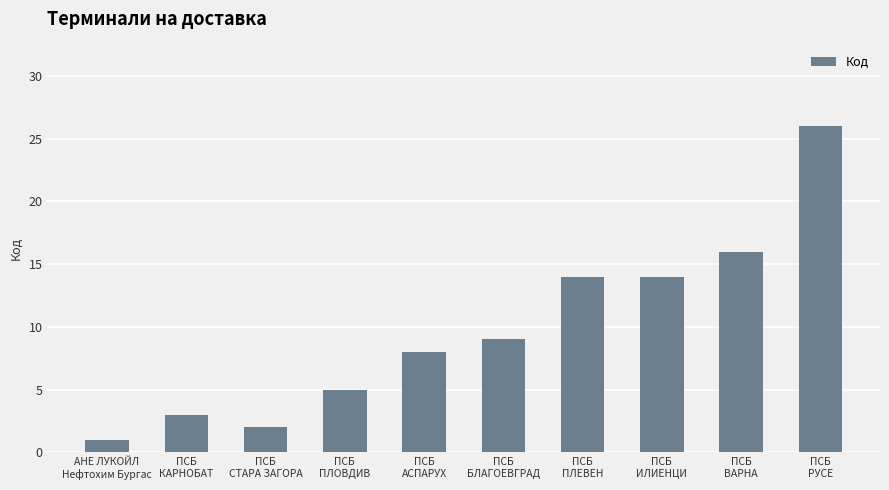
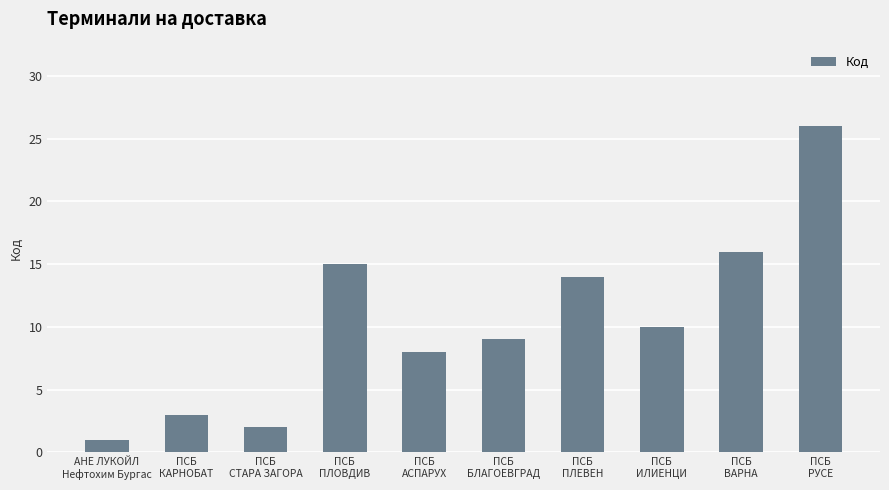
  {
    "АНЕ ЛУКОЙЛ Нефтохим Бургас": 1,
    "ПСБ КАРНОБАТ": 3,
    "ПСБ СТАРА ЗАГОРА": 2,
-   "ПСБ ПЛОВДИВ": 5,
+   "ПСБ ПЛОВДИВ": 15,
    "ПСБ АСПАРУХ": 8,
    "ПСБ БЛАГОЕВГРАД": 9,
    "ПСБ ПЛЕВЕН": 14,
-   "ПСБ ИЛИEНЦИ": 14,
+   "ПСБ ИЛИEНЦИ": 10,
    "ПСБ ВАРНА": 16,
    "ПСБ РУСЕ": 26
  }
